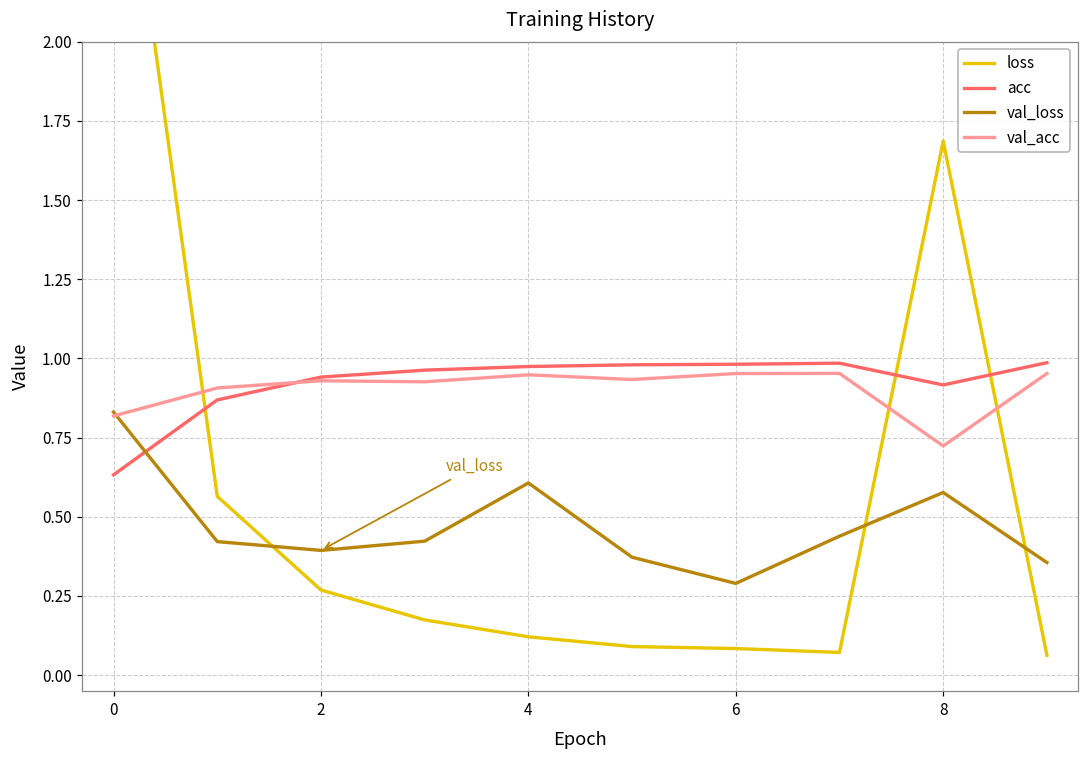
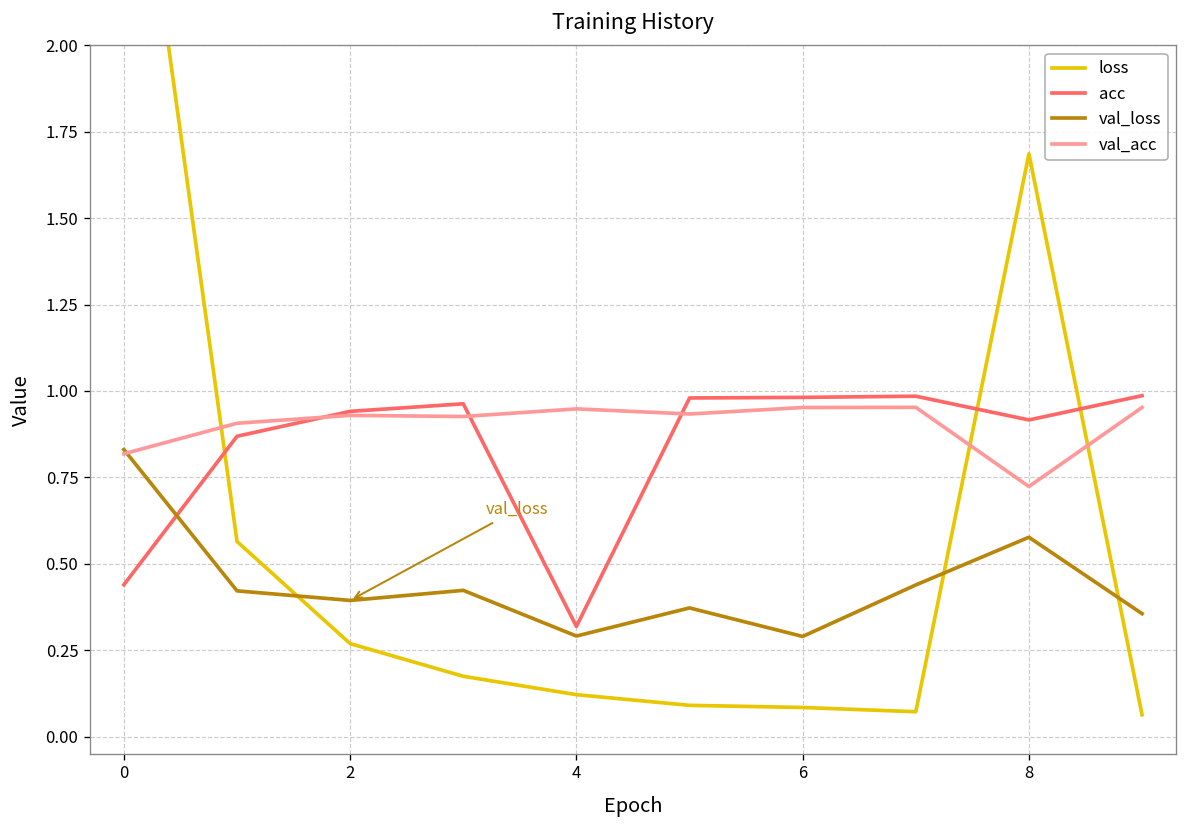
  {
    "loss": {
      "2": 0.27,
      "4": 0.12,
      "6": 0.08,
      "8": 1.69
    },
    "acc": {
-     "0": 0.63,
+     "0": 0.44,
      "2": 0.94,
-     "4": 0.97,
+     "4": 0.32,
      "6": 0.98,
      "8": 0.92
    },
    "val_loss": {
      "0": 0.83,
      "2": 0.39,
-     "4": 0.61,
+     "4": 0.29,
      "6": 0.29,
      "8": 0.58
    },
    "val_acc": {
      "0": 0.82,
      "2": 0.93,
      "4": 0.95,
      "6": 0.95,
      "8": 0.72
    }
  }
